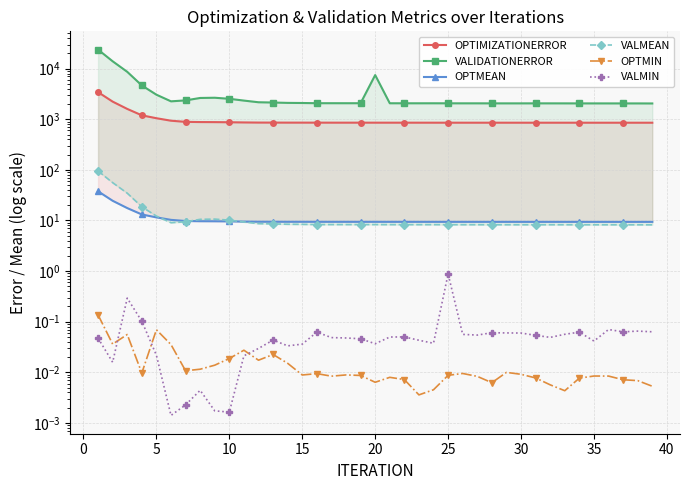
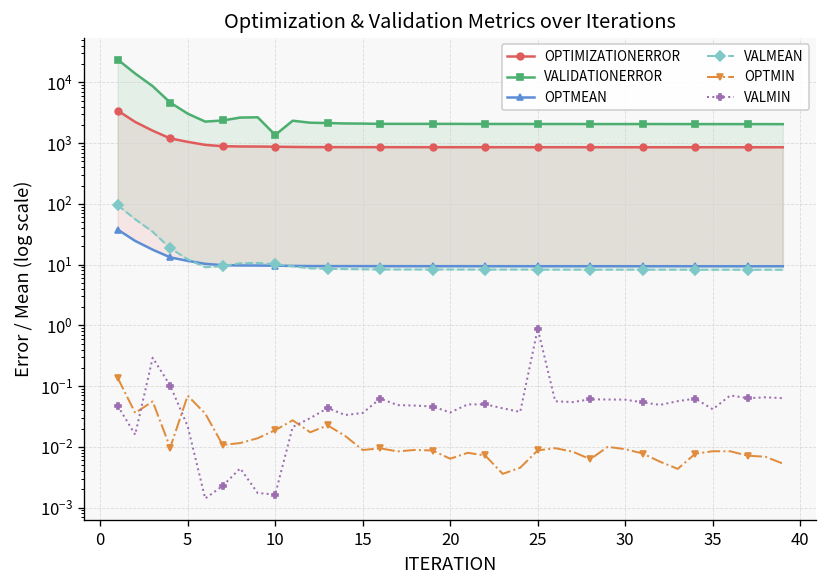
  {
    "VALIDATIONERROR": {
      "5": 3000,
-     "10": 3000,
+     "10": 1400,
      "15": 2100,
-     "20": 7000,
+     "20": 2100,
      "25": 2100,
      "30": 2100,
      "35": 2100
    },
    "OPTMEAN": {
      "15": 9,
      "20": 9,
      "25": 9,
      "30": 9,
      "35": 9
    },
    "VALMEAN": {
      "15": 8,
      "20": 8,
      "25": 8,
      "30": 8,
      "35": 8
    },
    "VALMIN": {
      "5": 0.022,
      "10": 0.0016,
      "15": 0.04,
      "20": 0.04,
      "25": 0.9,
      "30": 0.06,
      "35": 0.04
    }
  }
